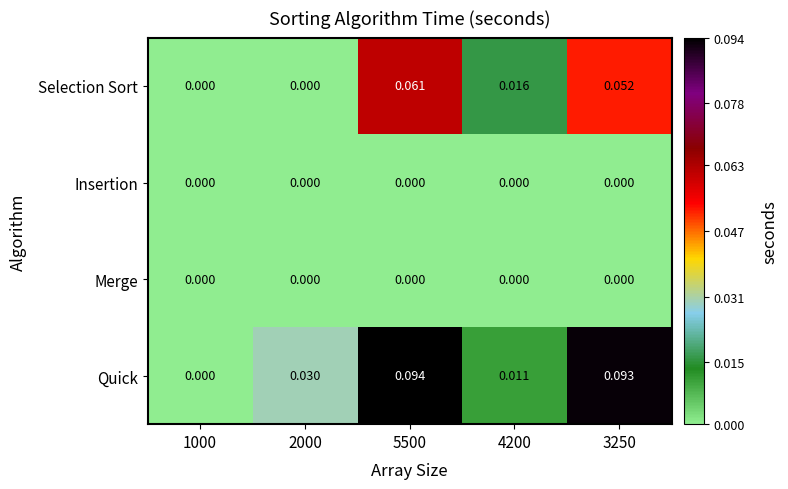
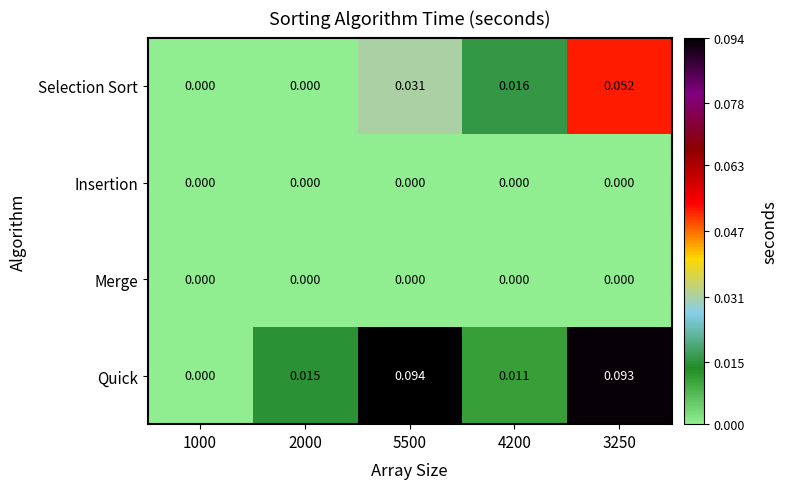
  {
    "Selection Sort": {
      "1000": 0.000,
      "2000": 0.000,
-     "5500": 0.061,
+     "5500": 0.031,
      "4200": 0.016,
      "3250": 0.052
    },
    "Insertion": {
      "1000": 0.000,
      "2000": 0.000,
      "5500": 0.000,
      "4200": 0.000,
      "3250": 0.000
    },
    "Merge": {
      "1000": 0.000,
      "2000": 0.000,
      "5500": 0.000,
      "4200": 0.000,
      "3250": 0.000
    },
    "Quick": {
      "1000": 0.000,
-     "2000": 0.030,
+     "2000": 0.015,
      "5500": 0.094,
      "4200": 0.011,
      "3250": 0.093
    }
  }
